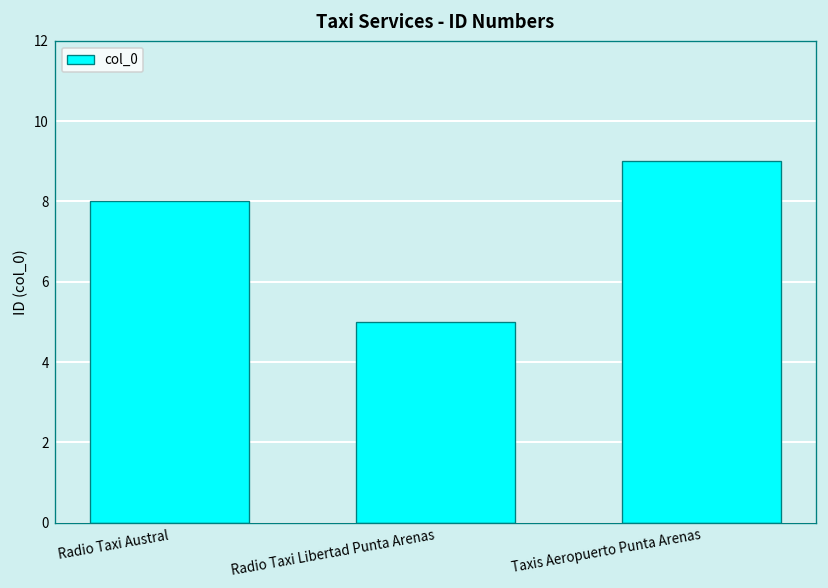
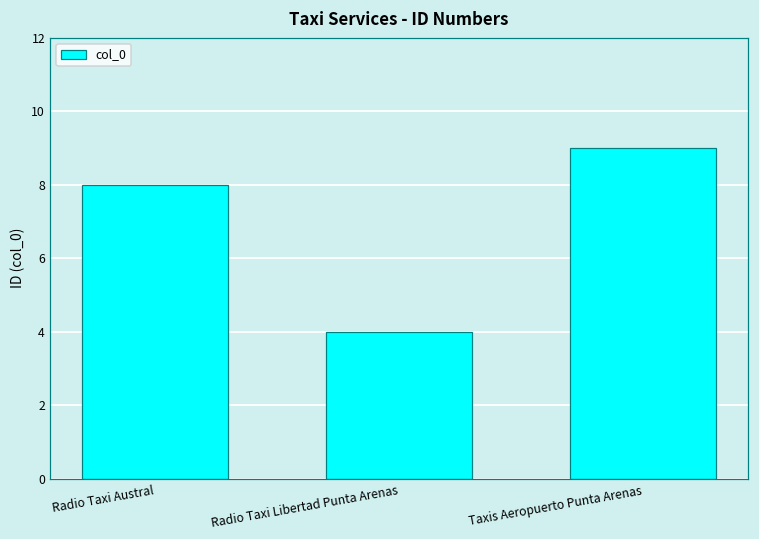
  {
    "Radio Taxi Austral": 8,
-   "Radio Taxi Libertad Punta Arenas": 5,
+   "Radio Taxi Libertad Punta Arenas": 4,
    "Taxis Aeropuerto Punta Arenas": 9
  }
